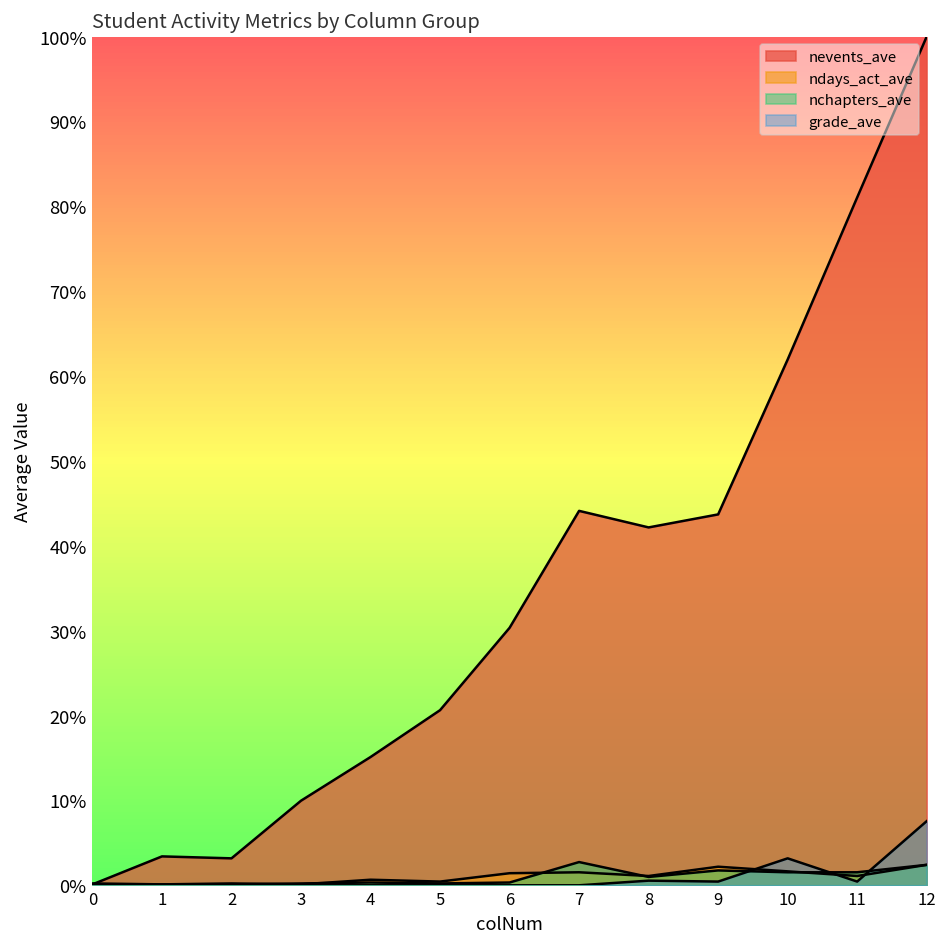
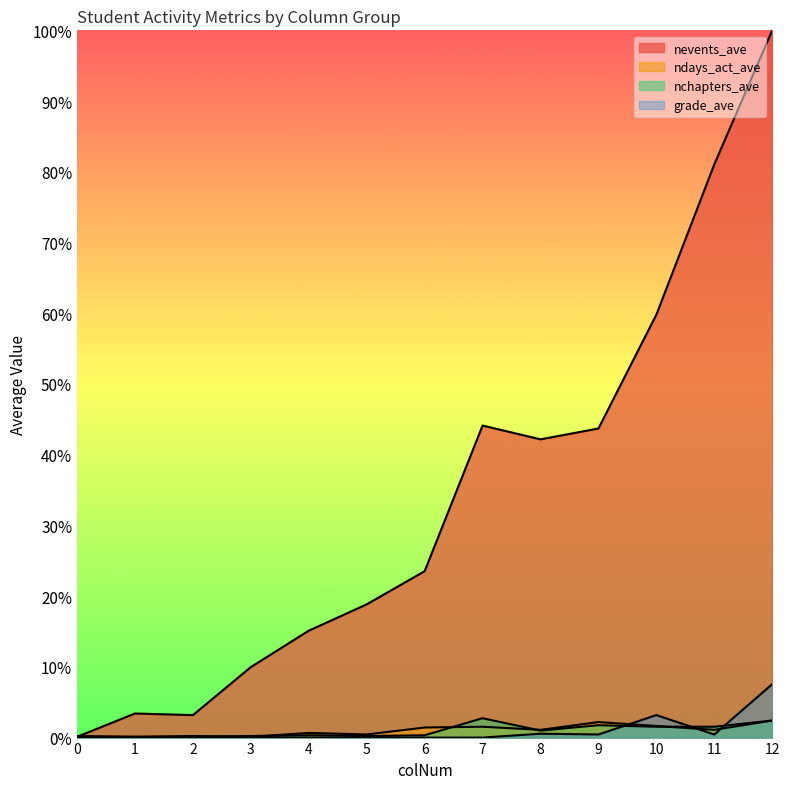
  {
    "nevents_ave": {
      "1": "3%",
      "2": "3%",
      "3": "10%",
      "4": "15%",
-     "5": "21%",
-     "6": "30%",
+     "5": "19%",
+     "6": "24%",
      "7": "44%",
      "8": "42%",
      "9": "44%",
-     "10": "62%",
+     "10": "60%",
      "11": "81%",
      "12": "100%"
    },
    "ndays_act_ave": {
      "6": "1%",
      "7": "2%",
      "9": "2%",
      "11": "1%"
    },
    "nchapters_ave": {
      "7": "3%",
      "9": "2%",
      "11": "2%"
    },
    "grade_ave": {
      "7": "0%",
      "8": "1%",
      "9": "0%",
      "10": "3%",
      "11": "0%",
      "12": "8%"
    }
  }
